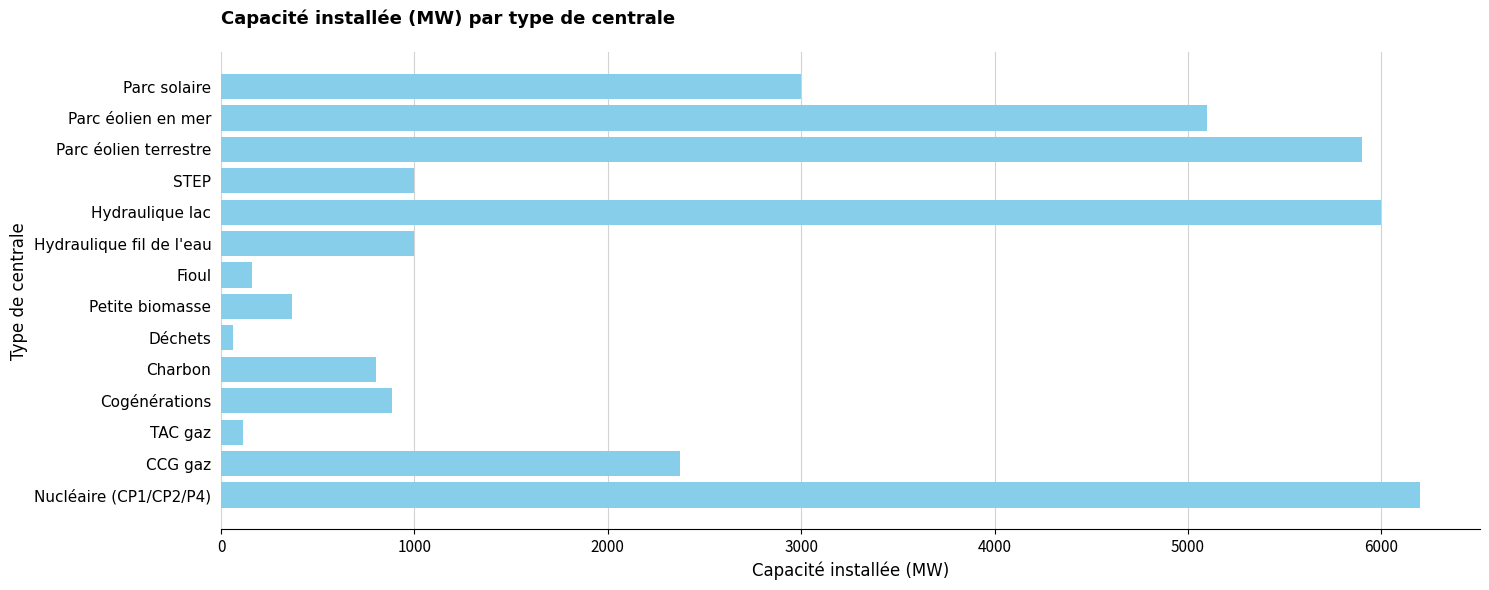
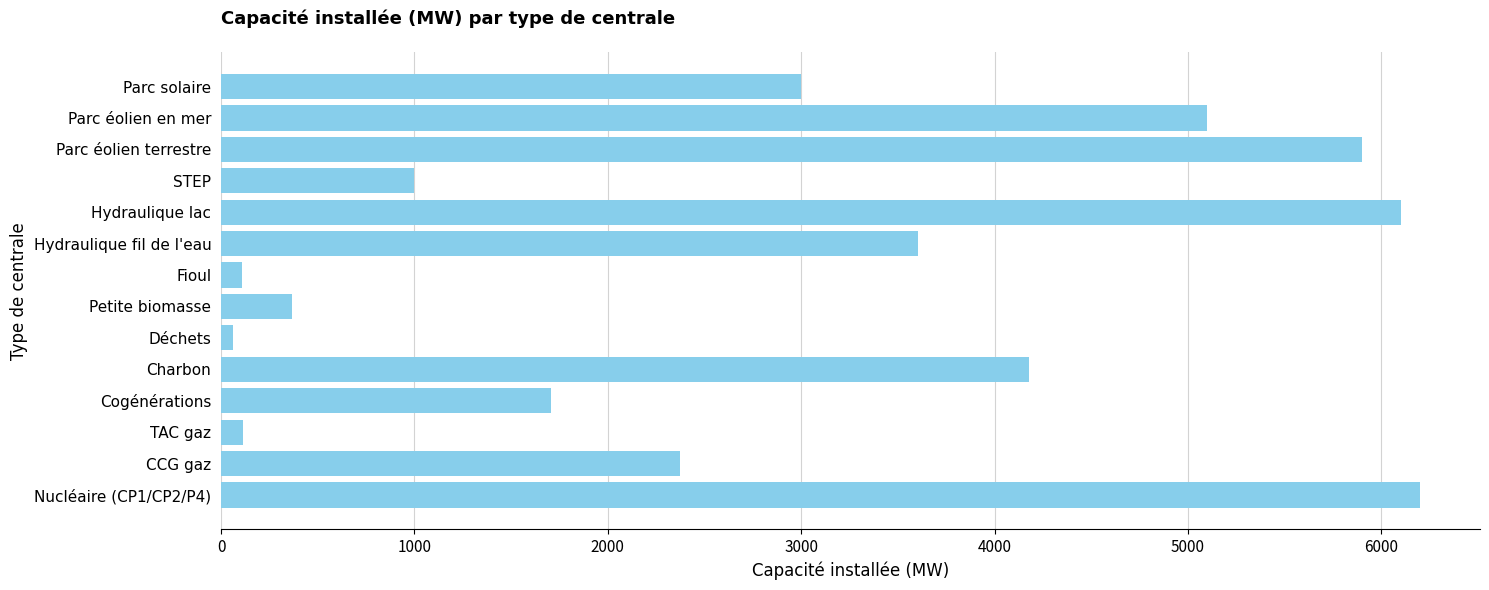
  {
    "Parc solaire": 3000,
    "Parc éolien en mer": 5100,
    "Parc éolien terrestre": 5900,
    "STEP": 1000,
-   "Hydraulique lac": 6000,
-   "Hydraulique fil de l'eau": 1000,
-   "Fioul": 160,
+   "Hydraulique lac": 6100,
+   "Hydraulique fil de l'eau": 3600,
+   "Fioul": 110,
    "Petite biomasse": 370,
    "Déchets": 60,
-   "Charbon": 800,
-   "Cogénérations": 880,
+   "Charbon": 4180,
+   "Cogénérations": 1710,
    "TAC gaz": 110,
    "CCG gaz": 2370,
    "Nucléaire (CP1/CP2/P4)": 6200
  }
